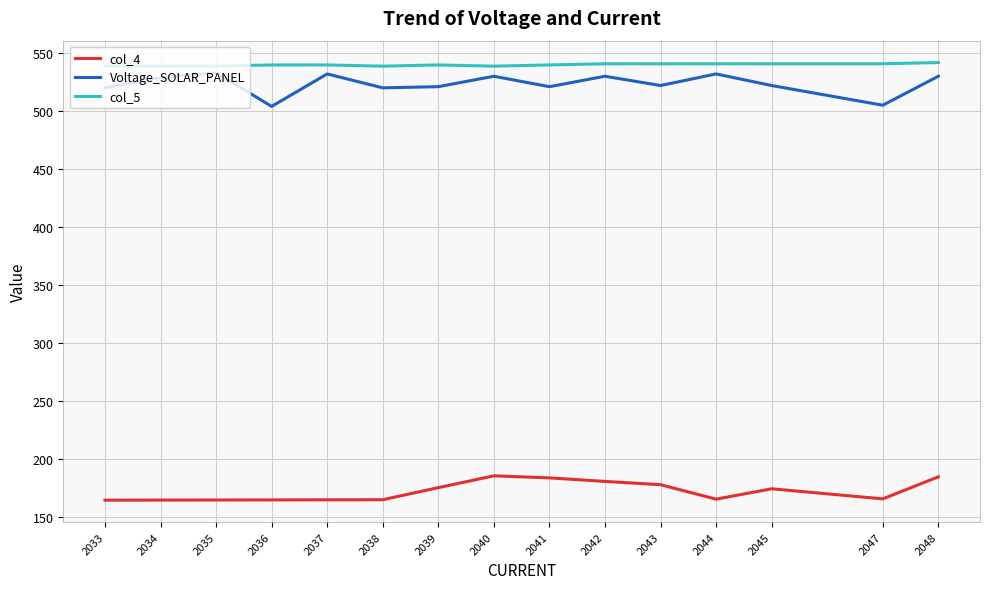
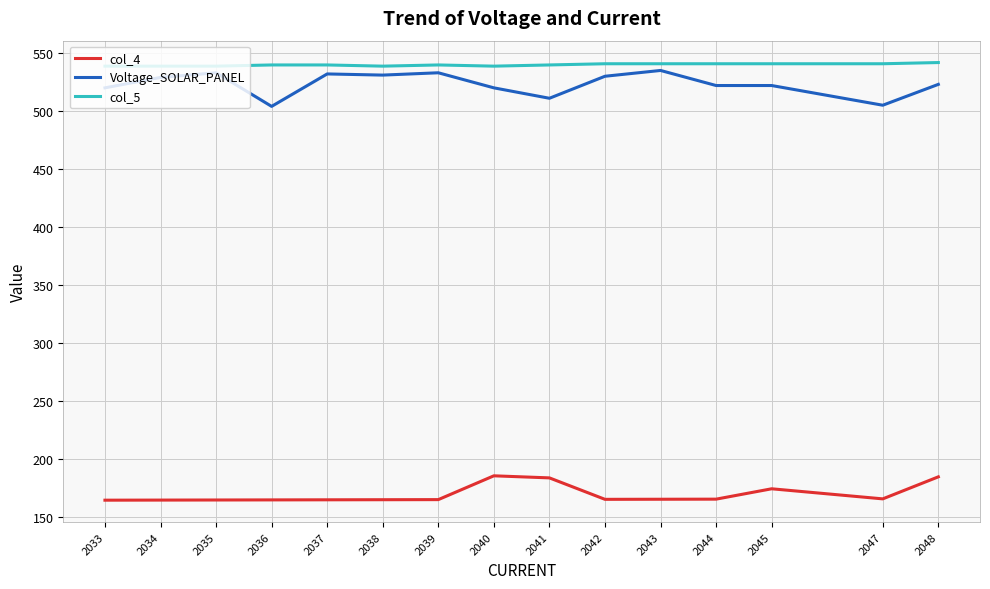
  {
    "col_4": {
      "2033": 164,
      "2034": 164,
      "2035": 164,
      "2036": 164,
      "2037": 164,
      "2038": 165,
-     "2039": 175,
+     "2039": 165,
      "2040": 185,
      "2041": 183,
-     "2042": 180,
-     "2043": 178,
+     "2042": 165,
+     "2043": 165,
      "2044": 165,
      "2045": 174,
      "2047": 165,
      "2048": 184
    },
    "Voltage_SOLAR_PANEL": {
      "2036": 504,
      "2037": 532,
-     "2038": 520,
-     "2039": 521,
-     "2040": 530,
-     "2041": 521,
+     "2038": 531,
+     "2039": 533,
+     "2040": 520,
+     "2041": 511,
      "2042": 530,
-     "2043": 522,
-     "2044": 532,
+     "2043": 535,
+     "2044": 522,
      "2045": 522,
      "2047": 505,
-     "2048": 530
+     "2048": 523
    },
    "col_5": {
      "2036": 540,
      "2037": 540,
      "2038": 539,
      "2039": 540,
      "2040": 539,
      "2041": 540,
      "2042": 541,
      "2043": 541,
      "2044": 541,
      "2045": 541,
      "2047": 541,
      "2048": 542
    }
  }
